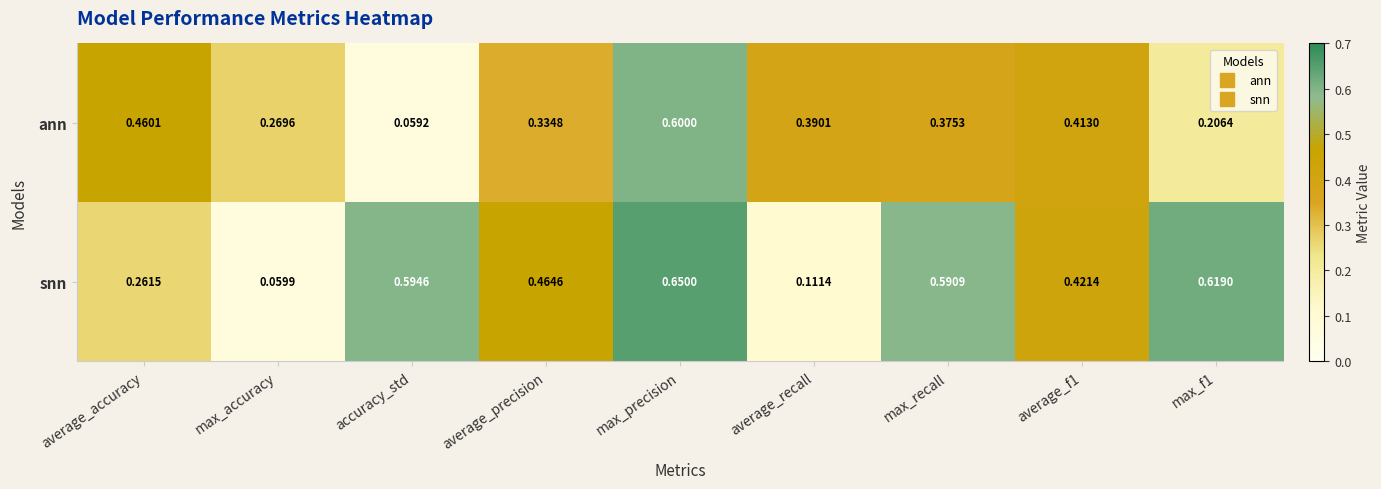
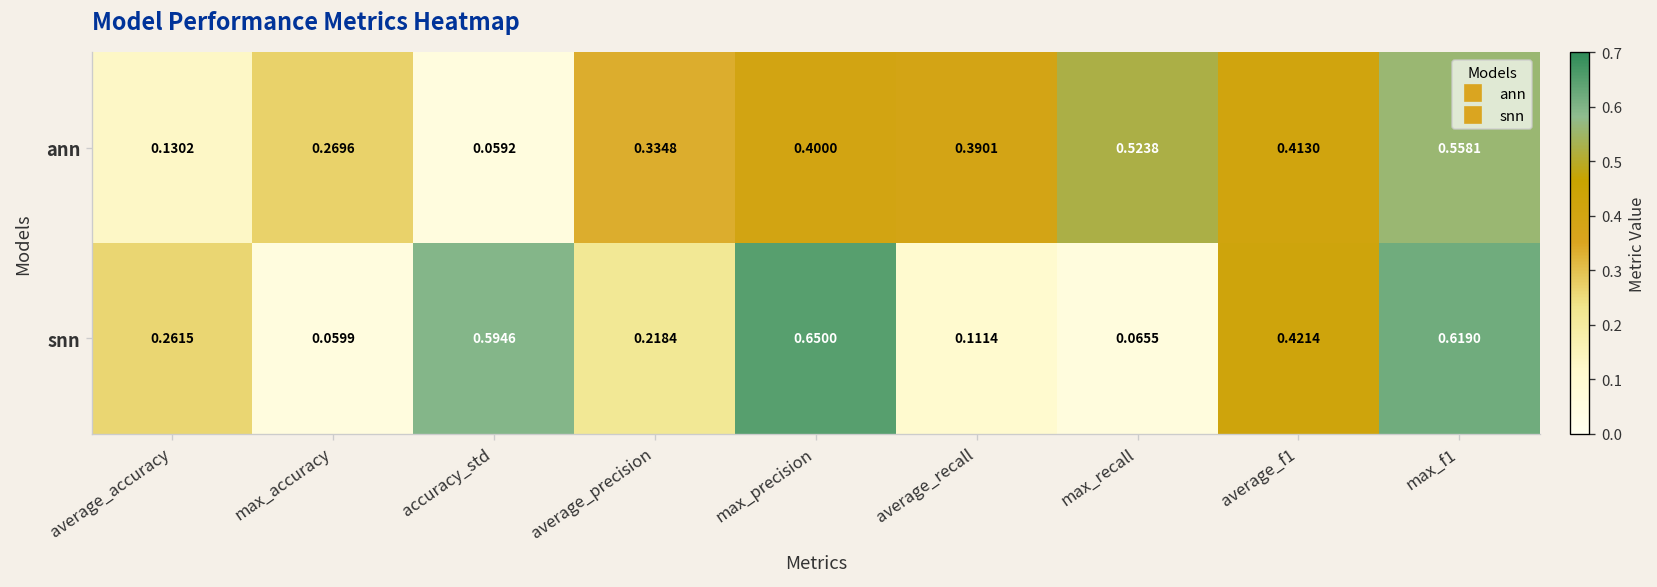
  {
    "ann": {
-     "average_accuracy": 0.4601,
+     "average_accuracy": 0.1302,
      "max_accuracy": 0.2696,
      "accuracy_std": 0.0592,
      "average_precision": 0.3348,
-     "max_precision": 0.6000,
+     "max_precision": 0.4000,
      "average_recall": 0.3901,
-     "max_recall": 0.3753,
+     "max_recall": 0.5238,
      "average_f1": 0.4130,
-     "max_f1": 0.2064
+     "max_f1": 0.5581
    },
    "snn": {
      "average_accuracy": 0.2615,
      "max_accuracy": 0.0599,
      "accuracy_std": 0.5946,
-     "average_precision": 0.4646,
+     "average_precision": 0.2184,
      "max_precision": 0.6500,
      "average_recall": 0.1114,
-     "max_recall": 0.5909,
+     "max_recall": 0.0655,
      "average_f1": 0.4214,
      "max_f1": 0.6190
    }
  }
